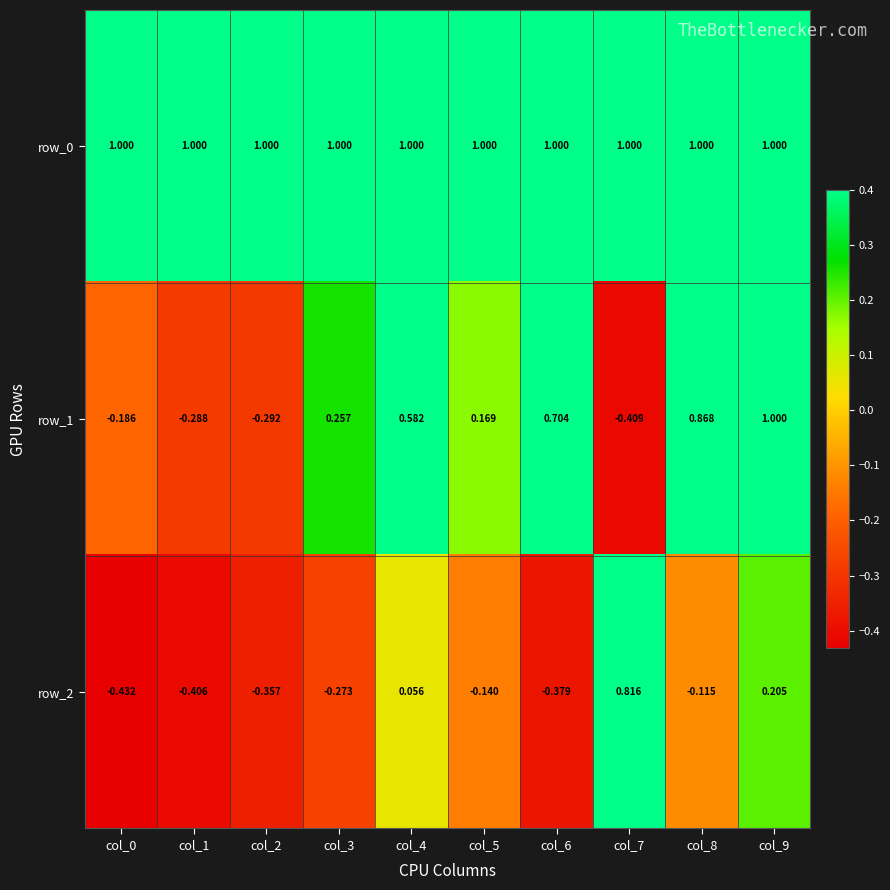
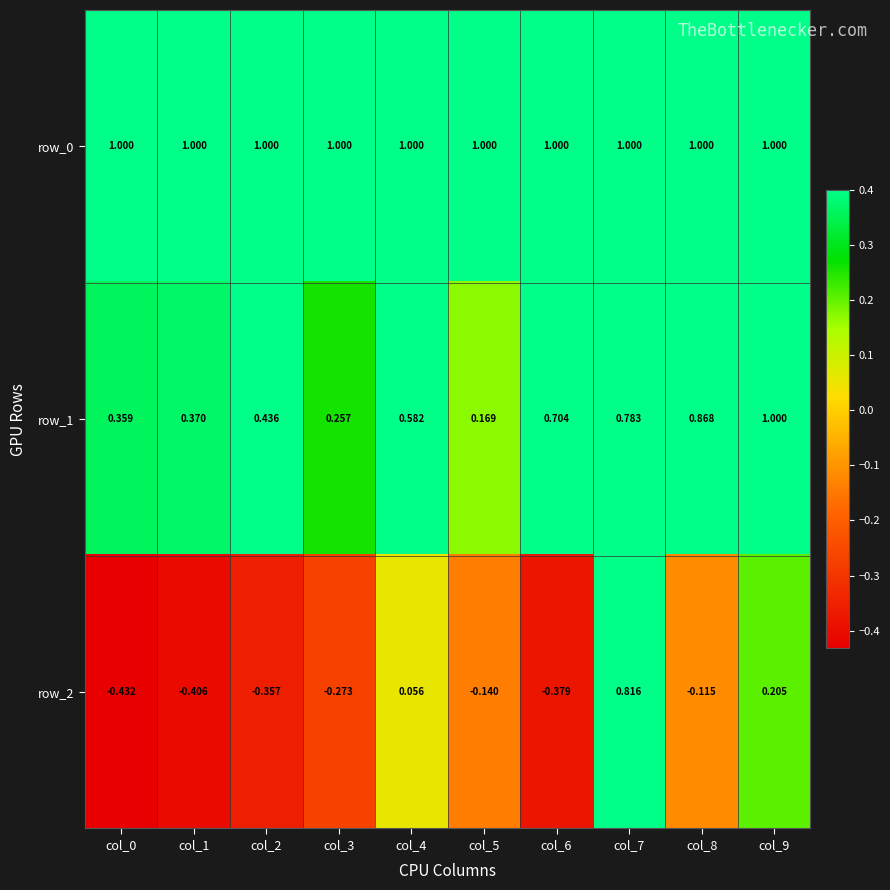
  {
    "row_0": {
      "col_0": 1.000,
      "col_1": 1.000,
      "col_2": 1.000,
      "col_3": 1.000,
      "col_4": 1.000,
      "col_5": 1.000,
      "col_6": 1.000,
      "col_7": 1.000,
      "col_8": 1.000,
      "col_9": 1.000
    },
    "row_1": {
-     "col_0": -0.186,
-     "col_1": -0.288,
-     "col_2": -0.292,
+     "col_0": 0.359,
+     "col_1": 0.370,
+     "col_2": 0.436,
      "col_3": 0.257,
      "col_4": 0.582,
      "col_5": 0.169,
      "col_6": 0.704,
-     "col_7": -0.409,
+     "col_7": 0.783,
      "col_8": 0.868,
      "col_9": 1.000
    },
    "row_2": {
      "col_0": -0.432,
      "col_1": -0.406,
      "col_2": -0.357,
      "col_3": -0.273,
      "col_4": 0.056,
      "col_5": -0.140,
      "col_6": -0.379,
      "col_7": 0.816,
      "col_8": -0.115,
      "col_9": 0.205
    }
  }
